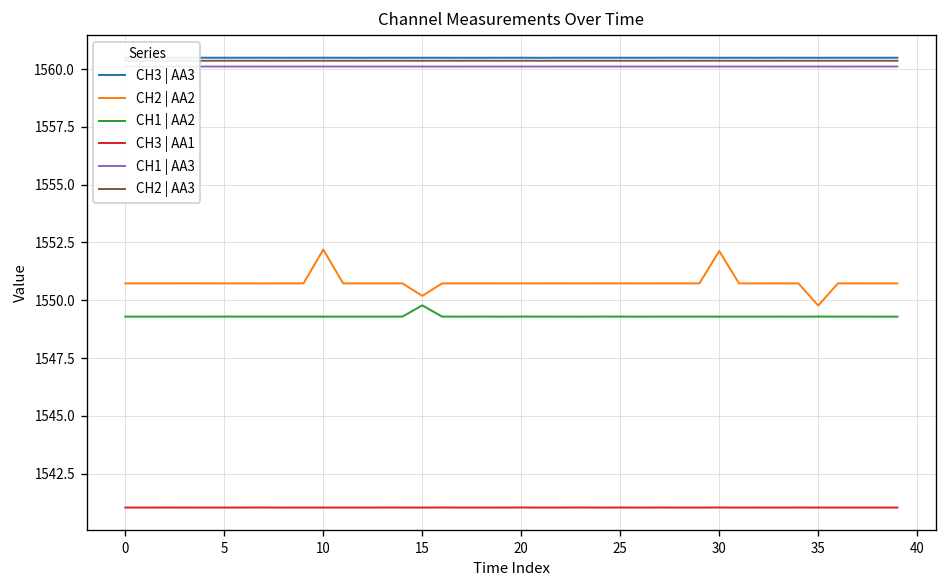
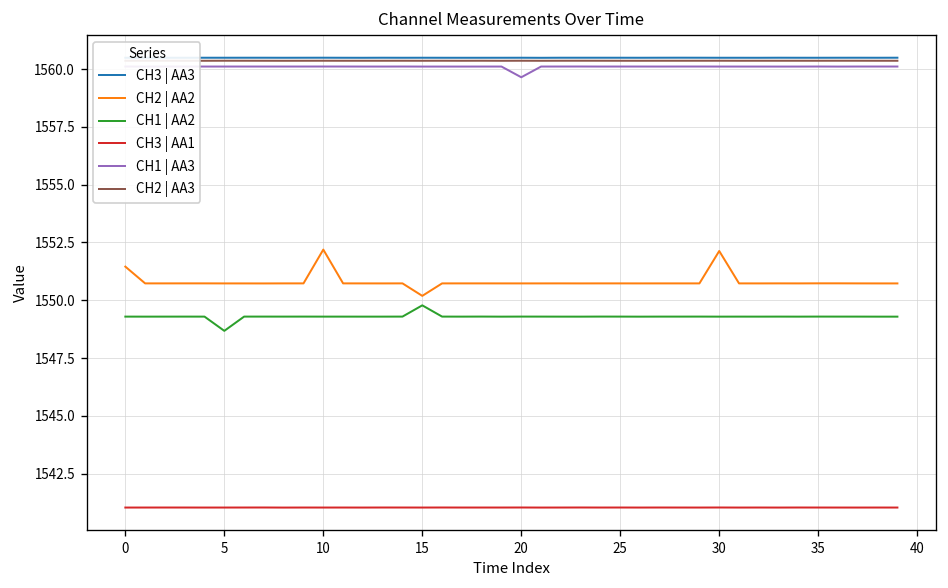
  {
    "CH2 | AA2": {
-     "0": 1550.7,
+     "0": 1551.5,
      "5": 1550.7,
      "10": 1552.2,
      "15": 1550.2,
      "20": 1550.7,
      "25": 1550.7,
      "30": 1552.1,
-     "35": 1549.8
+     "35": 1550.7
    },
    "CH1 | AA2": {
      "0": 1549.3,
-     "5": 1549.3,
+     "5": 1548.7,
      "10": 1549.3,
      "15": 1549.8,
      "20": 1549.3,
      "25": 1549.3,
      "30": 1549.3,
      "35": 1549.3
    },
    "CH3 | AA1": {
      "0": 1541.0,
      "5": 1541.0,
      "10": 1541.0,
      "15": 1541.0,
      "20": 1541.0,
      "25": 1541.0,
      "30": 1541.0,
      "35": 1541.0
    },
    "CH1 | AA3": {
      "5": 1560.1,
      "10": 1560.1,
      "15": 1560.1,
-     "20": 1560.1,
+     "20": 1559.6,
      "25": 1560.1,
      "30": 1560.1,
      "35": 1560.1
    }
  }
